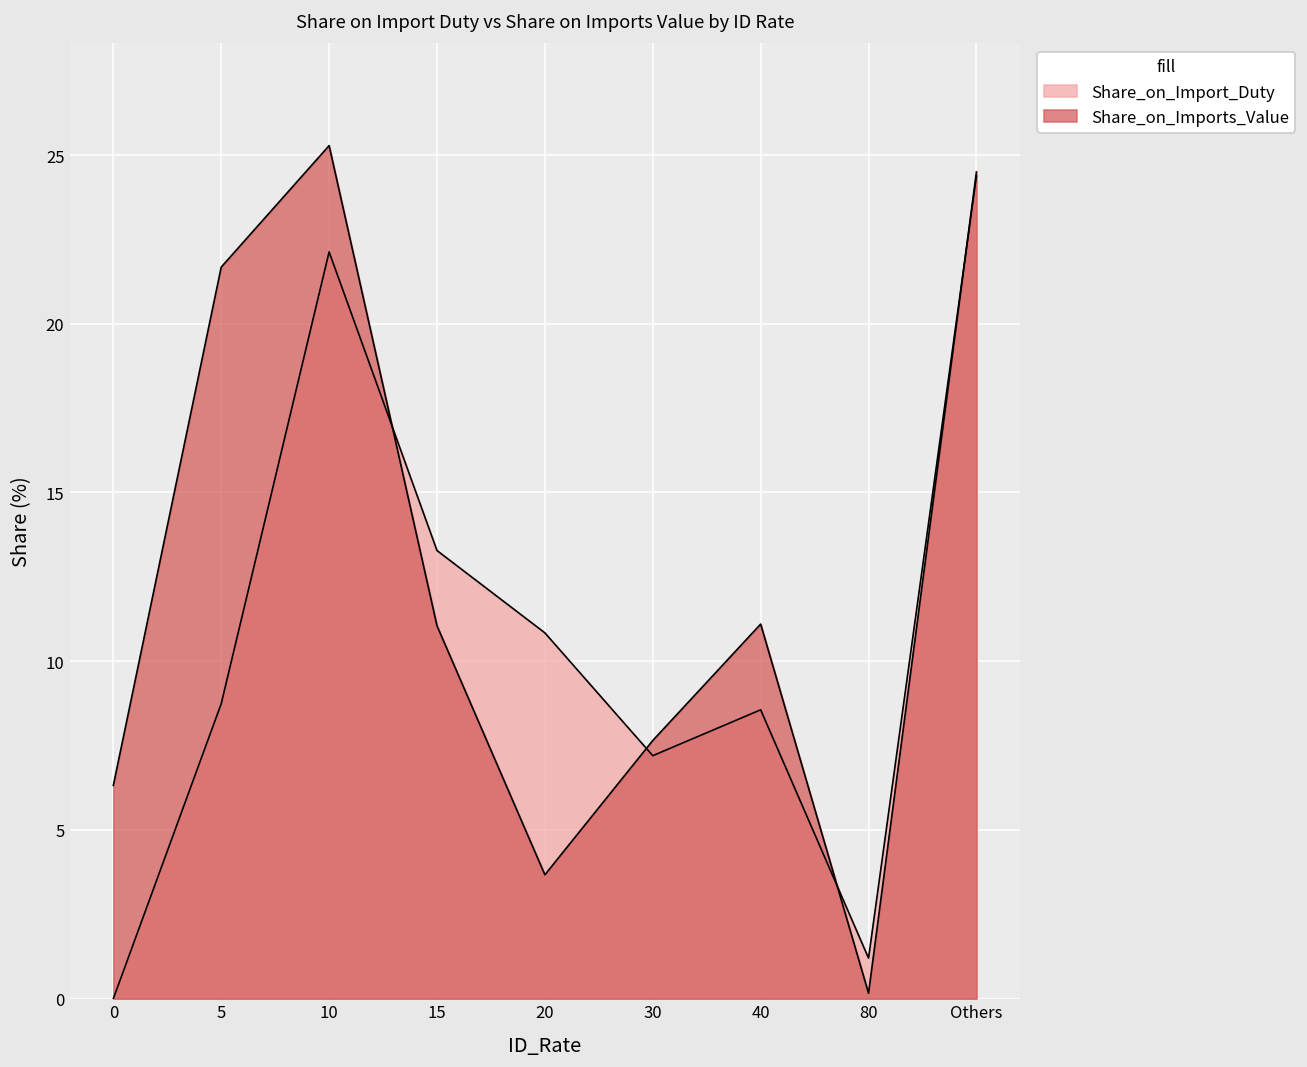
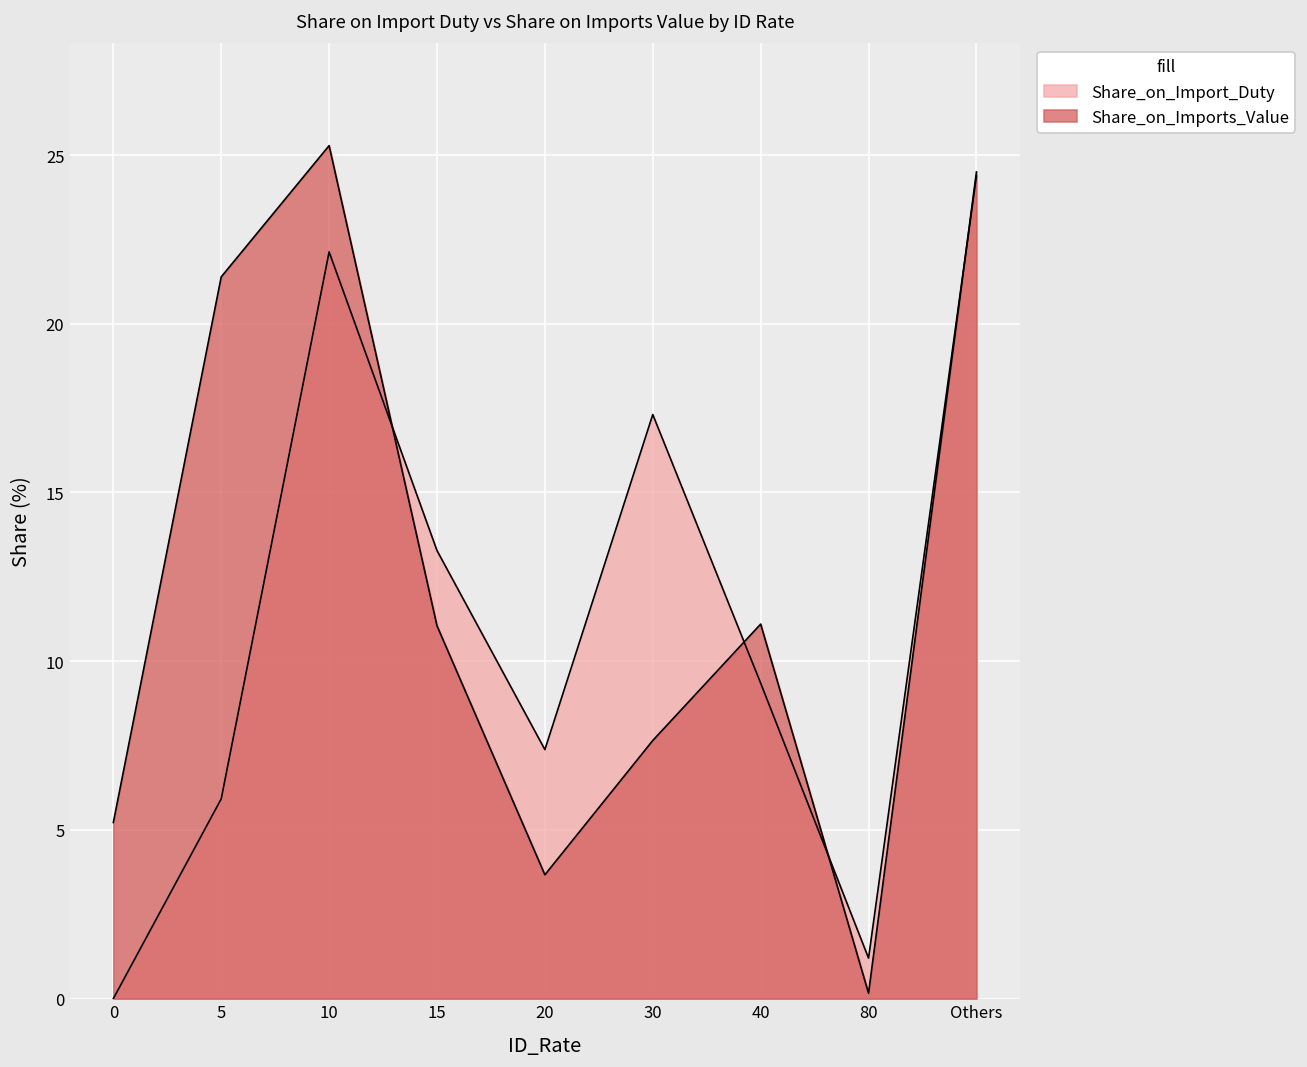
  {
    "Share_on_Import_Duty": {
      "0": 0.0,
-     "5": 8.7,
+     "5": 5.9,
      "10": 22.1,
      "15": 13.3,
-     "20": 10.8,
-     "30": 7.2,
-     "40": 8.6,
+     "20": 7.4,
+     "30": 17.3,
+     "40": 9.4,
      "80": 1.2,
      "Others": 24.4
    },
    "Share_on_Imports_Value": {
-     "0": 6.3,
-     "5": 21.7,
+     "0": 5.2,
+     "5": 21.4,
      "10": 25.3,
      "15": 11.1,
      "20": 3.7,
      "30": 7.7,
      "40": 11.1,
      "80": 0.2,
      "Others": 24.5
    }
  }
